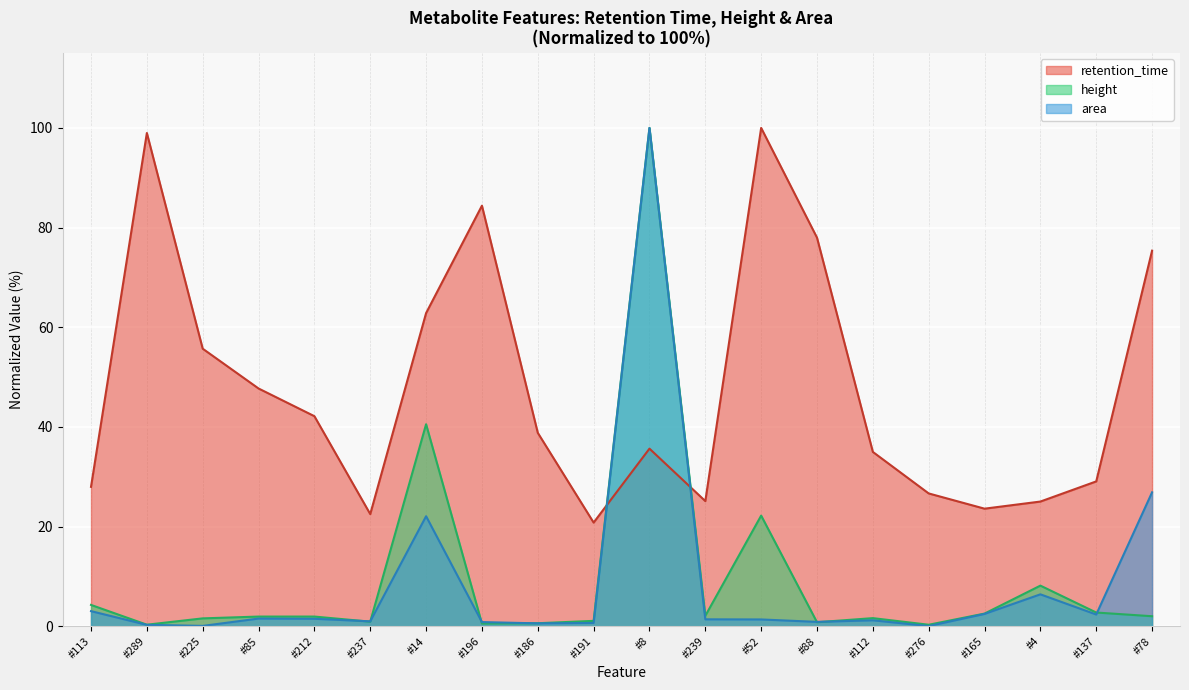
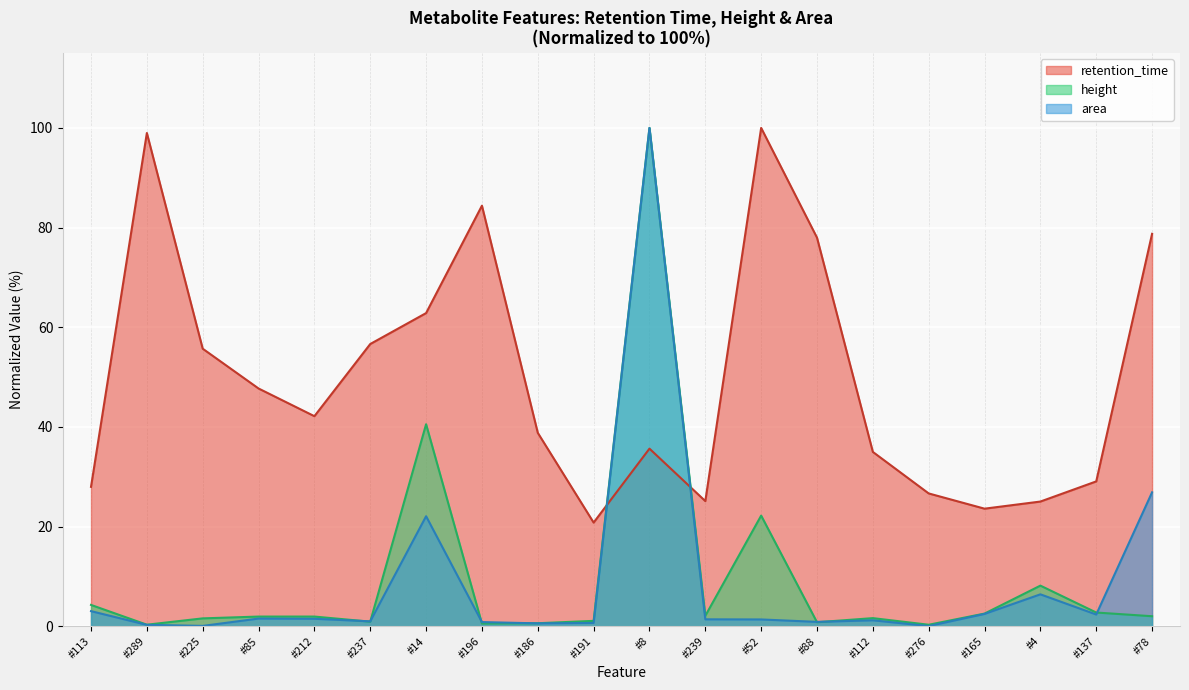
  {
    "retention_time": {
      "#113": 28,
      "#289": 99,
      "#225": 56,
      "#85": 48,
      "#212": 42,
-     "#237": 22,
+     "#237": 57,
      "#14": 63,
      "#196": 84,
      "#186": 39,
      "#191": 21,
      "#8": 36,
      "#239": 25,
      "#52": 100,
      "#88": 78,
      "#112": 35,
      "#276": 27,
      "#165": 24,
      "#4": 25,
      "#137": 29,
-     "#78": 75
+     "#78": 79
    },
    "height": {
      "#113": 4,
      "#225": 2,
      "#14": 41,
      "#239": 2,
      "#52": 22,
      "#4": 8,
      "#78": 2
    },
    "area": {
      "#113": 3,
      "#225": 0,
      "#14": 22,
      "#239": 1,
      "#52": 1,
      "#4": 6,
      "#78": 27
    }
  }
